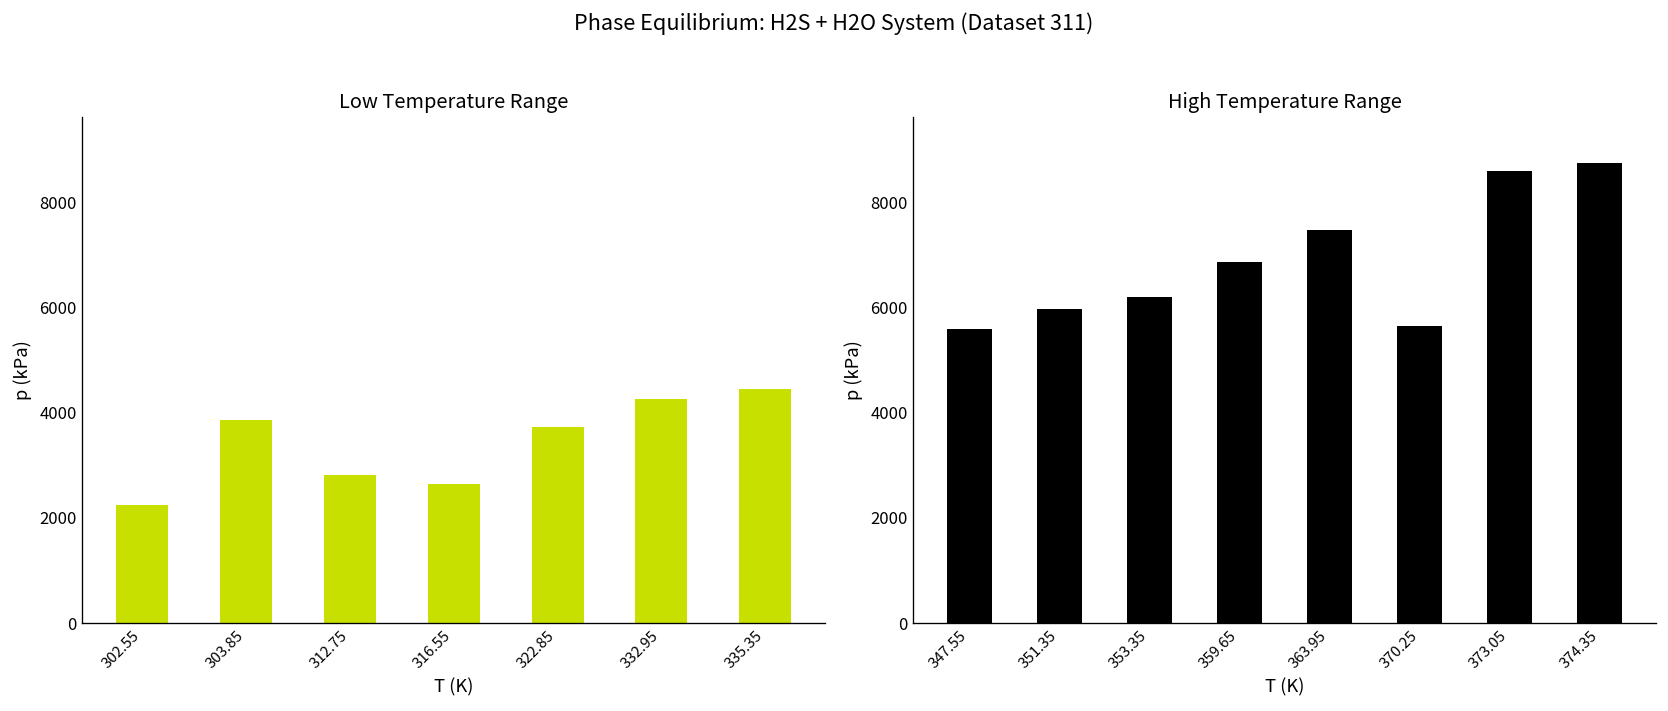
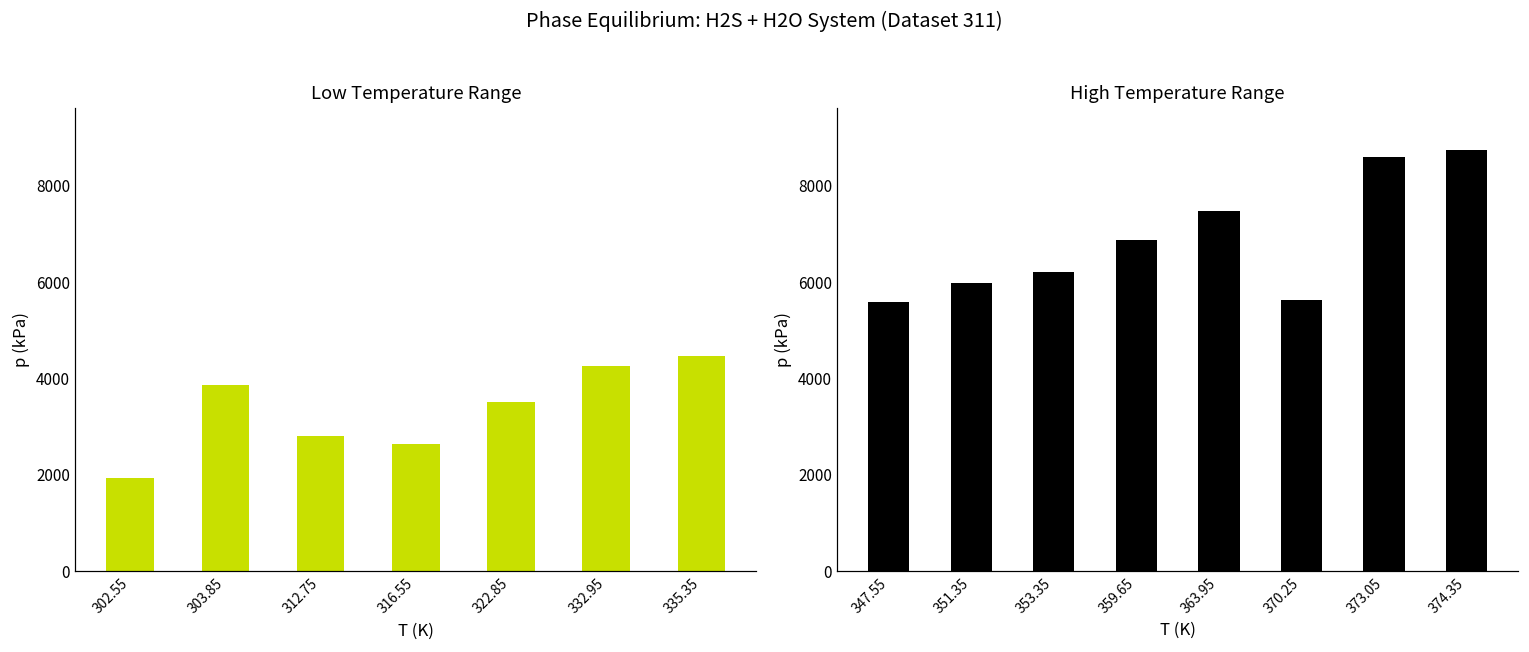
  {
    "Low Temperature Range": {
-     "302.55": 2200,
+     "302.55": 1900,
      "303.85": 3900,
      "312.75": 2800,
      "316.55": 2600,
-     "322.85": 3700,
+     "322.85": 3500,
      "332.95": 4300,
      "335.35": 4500
    },
    "High Temperature Range": {
      "347.55": 5600,
      "351.35": 6000,
      "353.35": 6200,
      "359.65": 6900,
      "363.95": 7500,
      "370.25": 5600,
      "373.05": 8600,
      "374.35": 8700
    }
  }
